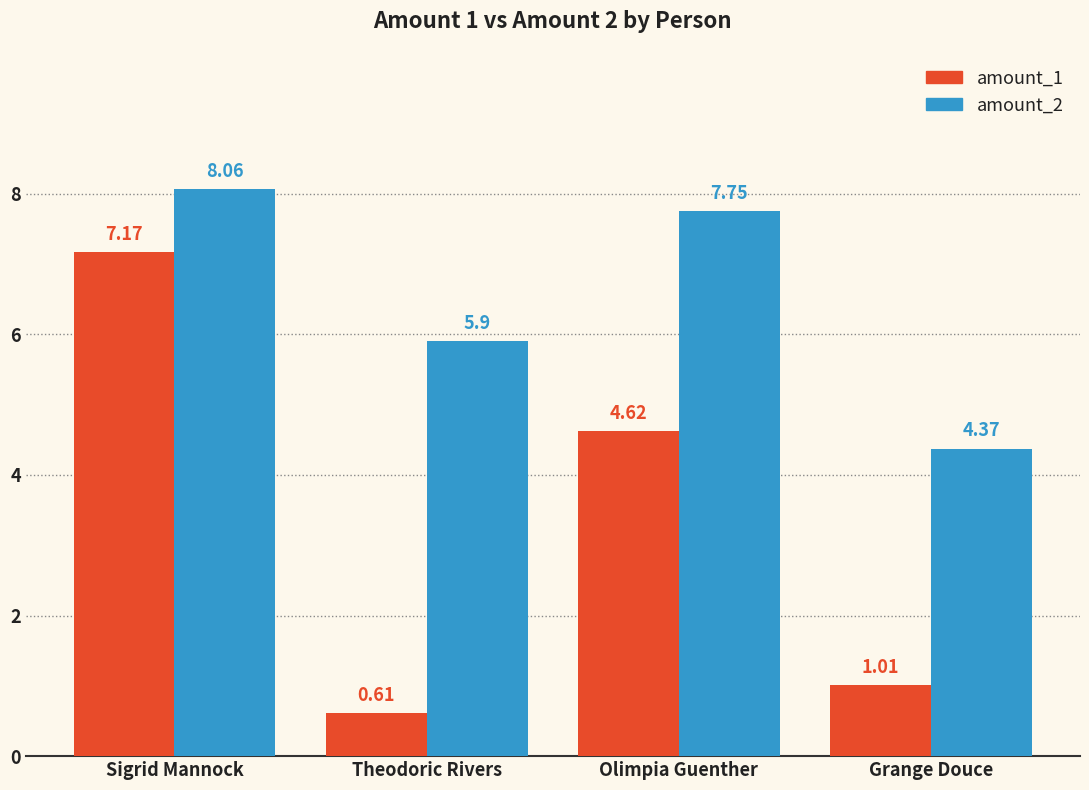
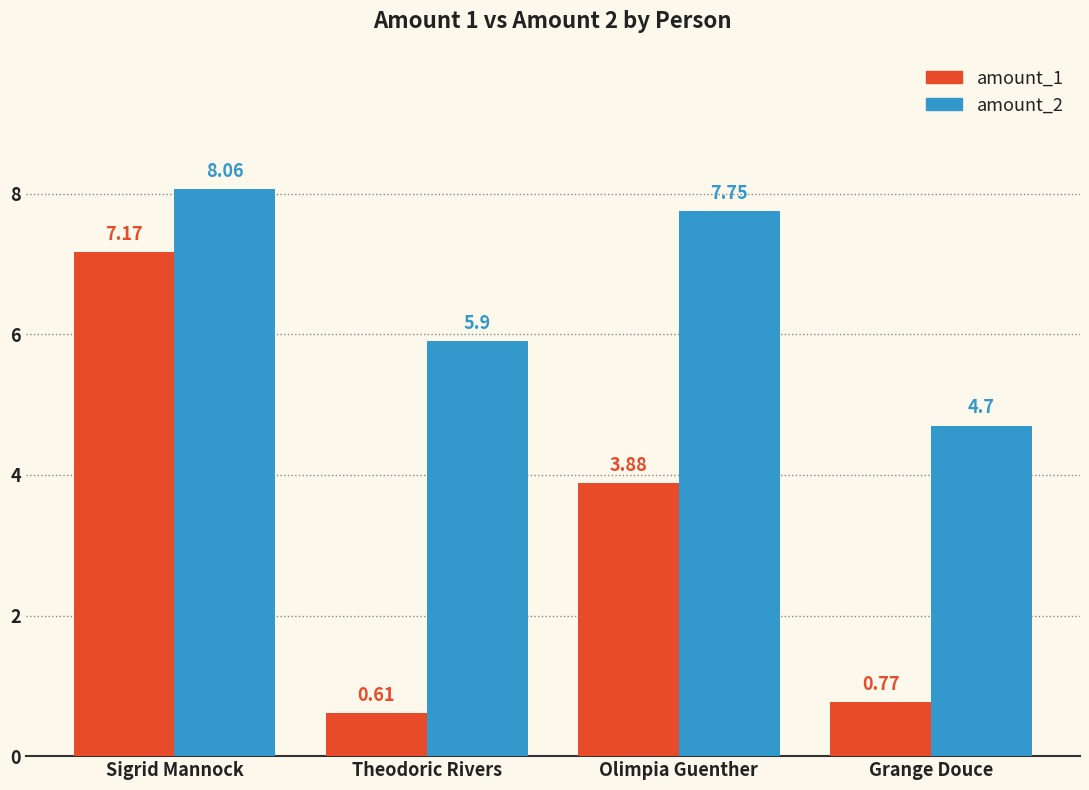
  {
    "amount_1": {
      "Sigrid Mannock": 7.17,
      "Theodoric Rivers": 0.61,
-     "Olimpia Guenther": 4.62,
-     "Grange Douce": 1.01
+     "Olimpia Guenther": 3.88,
+     "Grange Douce": 0.77
    },
    "amount_2": {
      "Sigrid Mannock": 8.06,
      "Theodoric Rivers": 5.9,
      "Olimpia Guenther": 7.75,
-     "Grange Douce": 4.37
+     "Grange Douce": 4.7
    }
  }
